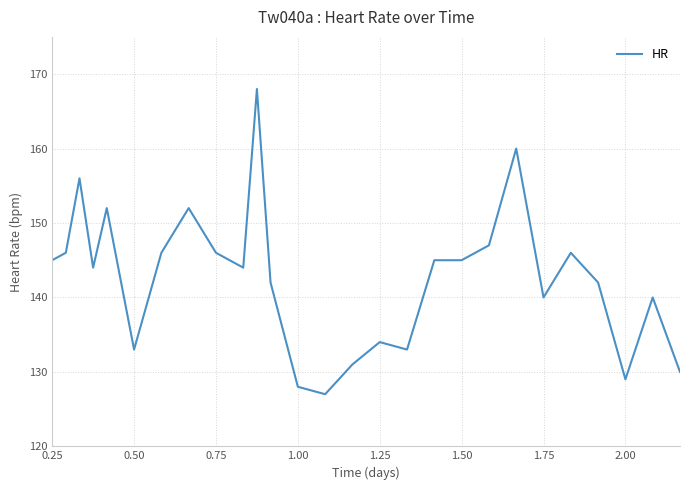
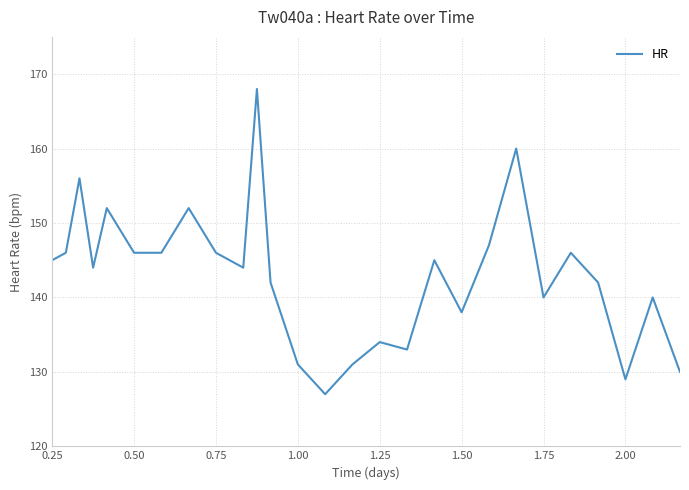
  {
    "0.25": 145,
-   "0.50": 133,
+   "0.50": 146,
    "0.75": 146,
-   "1.00": 128,
+   "1.00": 131,
    "1.25": 134,
-   "1.50": 145,
+   "1.50": 138,
    "1.75": 140,
    "2.00": 129
  }
